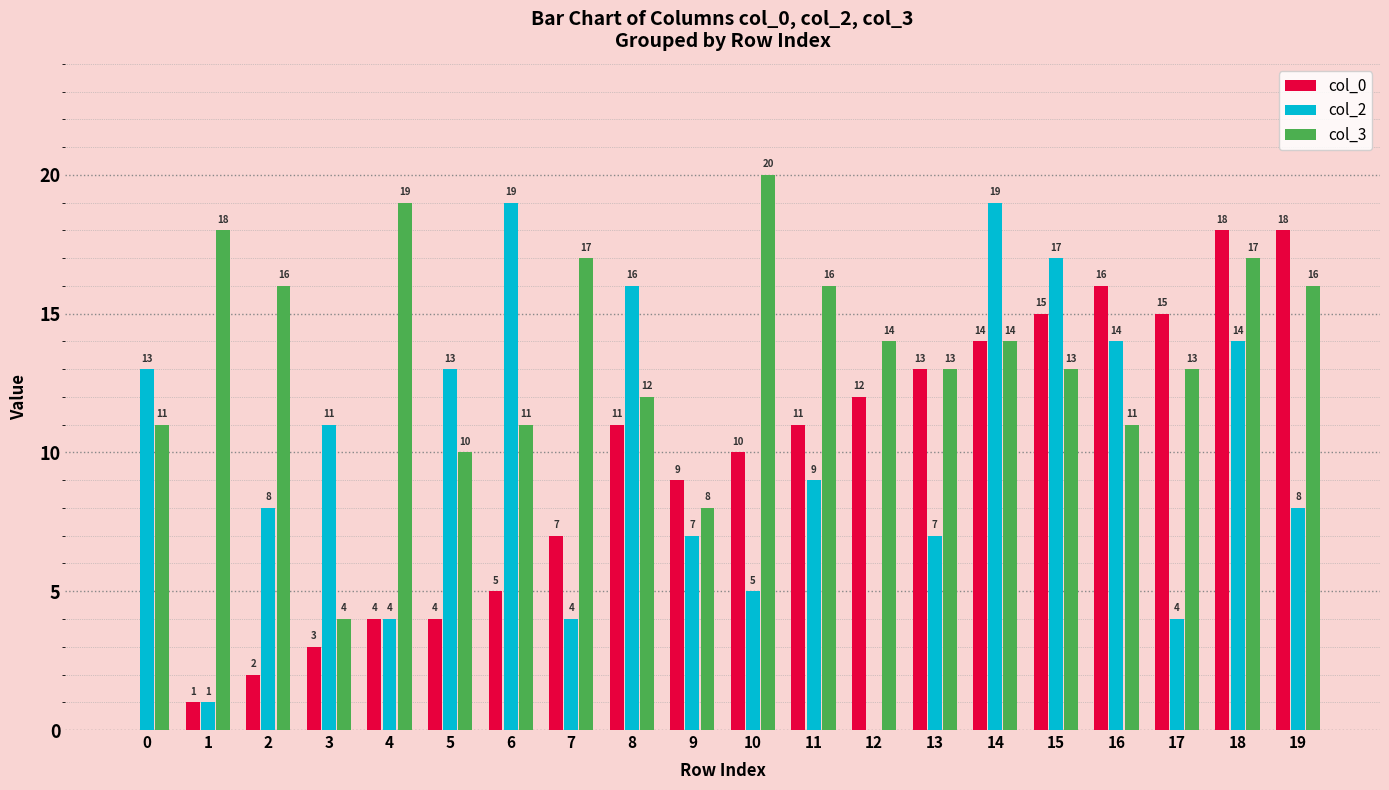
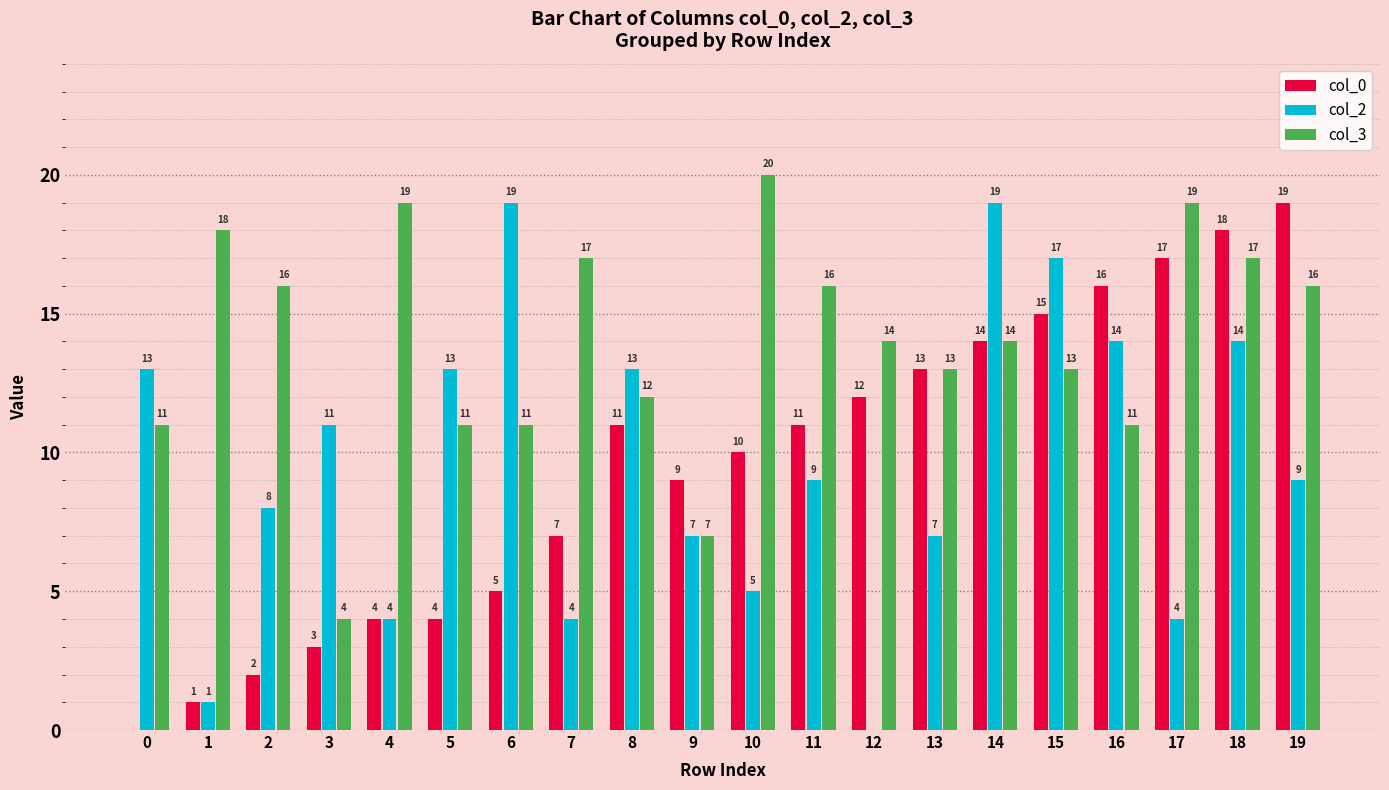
  {
    "col_0": {
      "1": 1,
      "2": 2,
      "3": 3,
      "4": 4,
      "5": 4,
      "6": 5,
      "7": 7,
      "8": 11,
      "9": 9,
      "10": 10,
      "11": 11,
      "12": 12,
      "13": 13,
      "14": 14,
      "15": 15,
      "16": 16,
-     "17": 15,
+     "17": 17,
      "18": 18,
-     "19": 18
+     "19": 19
    },
    "col_2": {
      "0": 13,
      "1": 1,
      "2": 8,
      "3": 11,
      "4": 4,
      "5": 13,
      "6": 19,
      "7": 4,
-     "8": 16,
+     "8": 13,
      "9": 7,
      "10": 5,
      "11": 9,
      "13": 7,
      "14": 19,
      "15": 17,
      "16": 14,
      "17": 4,
      "18": 14,
-     "19": 8
+     "19": 9
    },
    "col_3": {
      "0": 11,
      "1": 18,
      "2": 16,
      "3": 4,
      "4": 19,
-     "5": 10,
+     "5": 11,
      "6": 11,
      "7": 17,
      "8": 12,
-     "9": 8,
+     "9": 7,
      "10": 20,
      "11": 16,
      "12": 14,
      "13": 13,
      "14": 14,
      "15": 13,
      "16": 11,
-     "17": 13,
+     "17": 19,
      "18": 17,
      "19": 16
    }
  }
